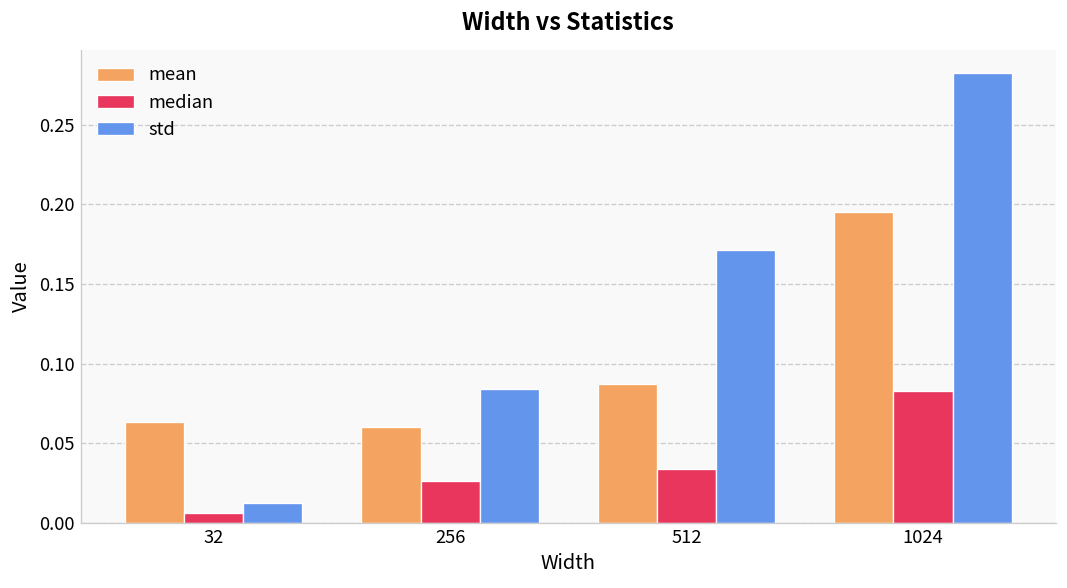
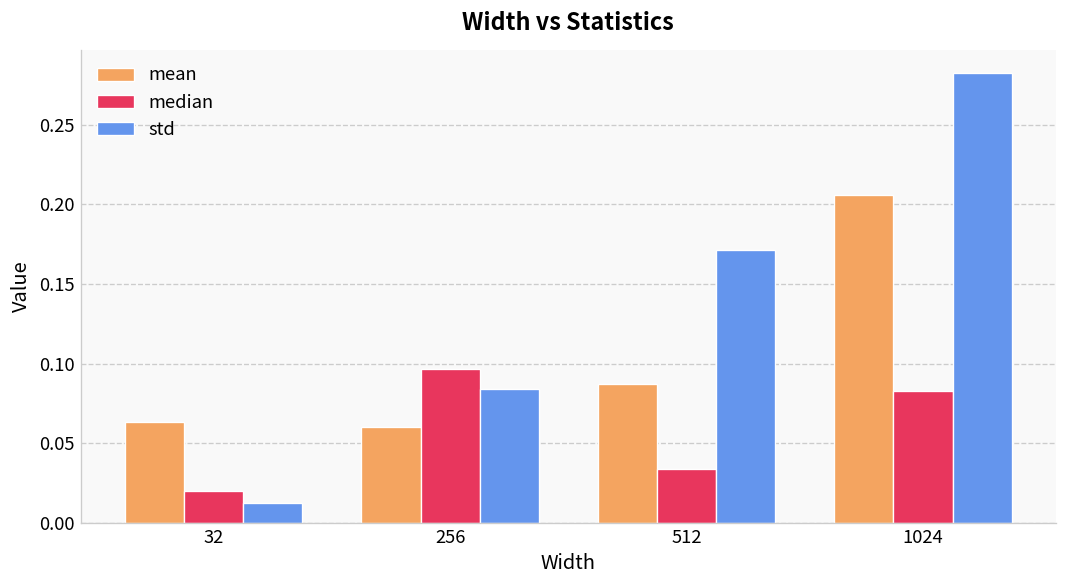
  {
    "mean": {
      "32": 0.064,
      "256": 0.060,
      "512": 0.087,
-     "1024": 0.195
+     "1024": 0.206
    },
    "median": {
-     "32": 0.006,
-     "256": 0.026,
+     "32": 0.020,
+     "256": 0.097,
      "512": 0.034,
      "1024": 0.083
    },
    "std": {
      "32": 0.012,
      "256": 0.084,
      "512": 0.171,
      "1024": 0.283
    }
  }
